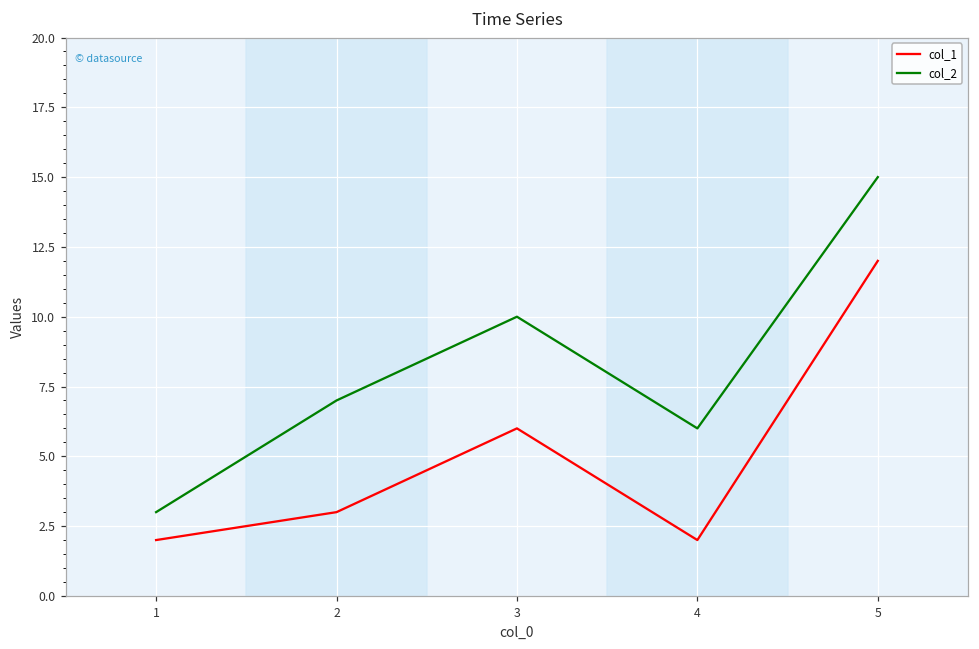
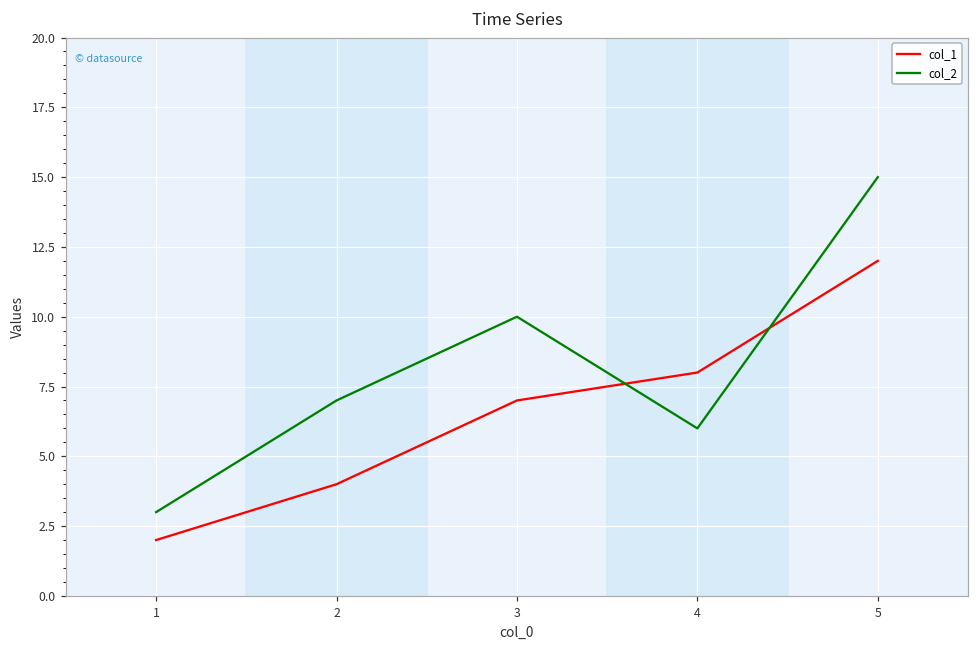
  {
    "col_1": {
      "1": 2,
-     "2": 3,
-     "3": 6,
-     "4": 2,
+     "2": 4,
+     "3": 7,
+     "4": 8,
      "5": 12
    },
    "col_2": {
      "1": 3,
      "2": 7,
      "3": 10,
      "4": 6,
      "5": 15
    }
  }
